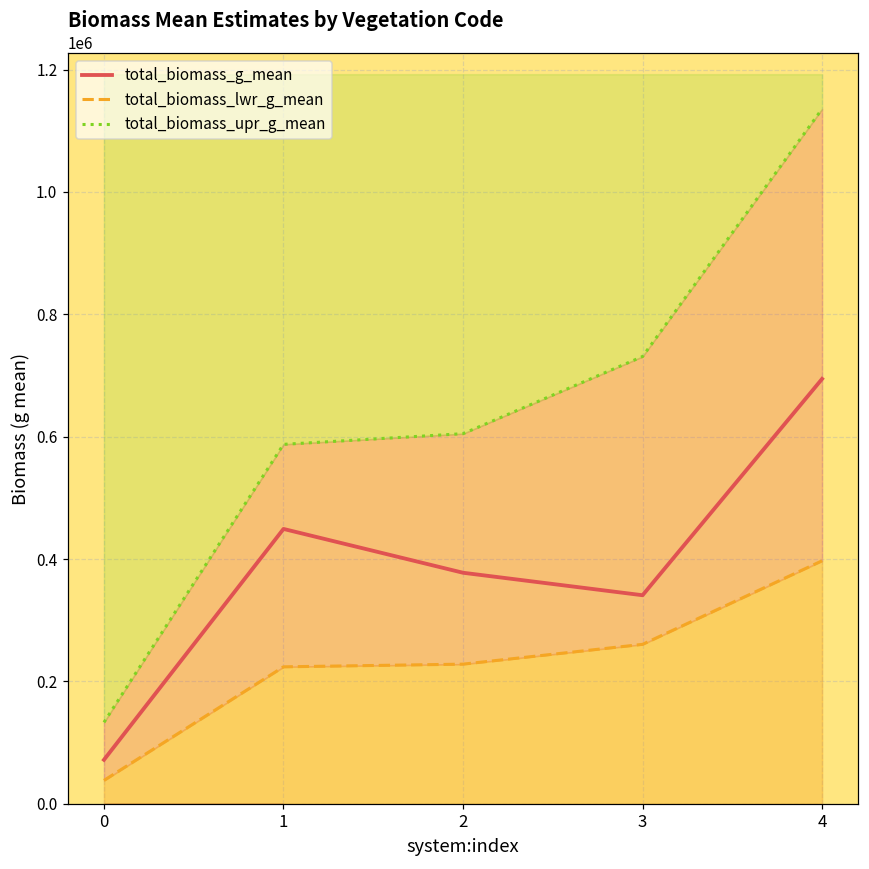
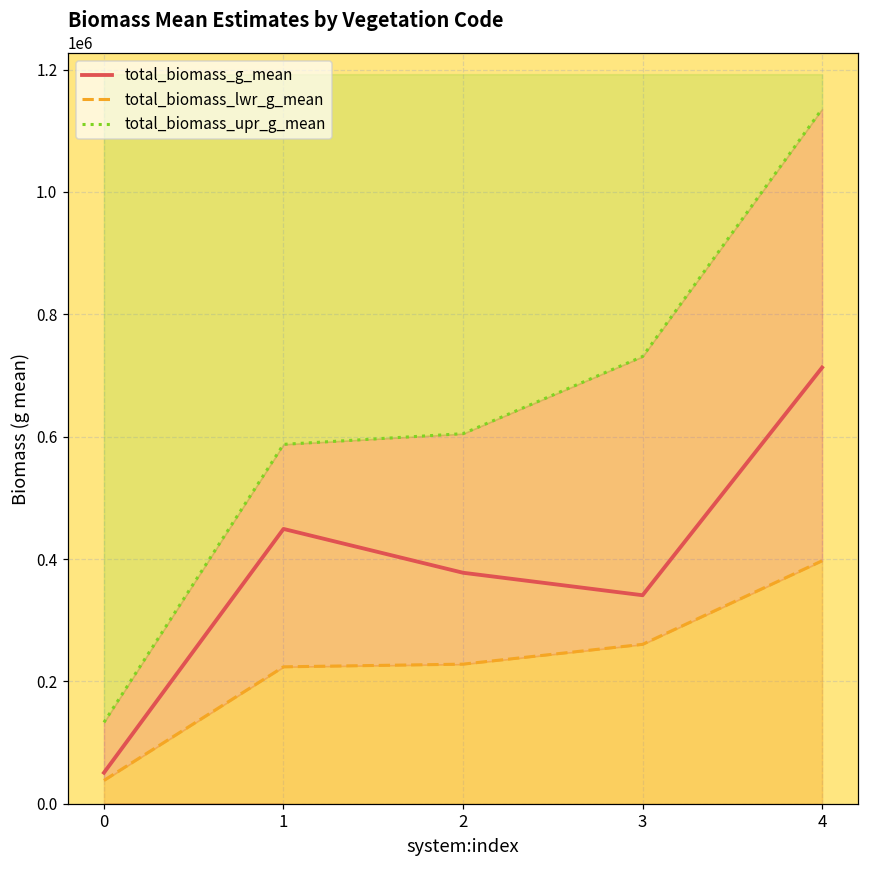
  {
    "total_biomass_g_mean": {
-     "0": 70000,
+     "0": 50000,
      "1": 450000,
      "2": 380000,
      "3": 340000,
-     "4": 690000
+     "4": 710000
    },
    "total_biomass_lwr_g_mean": {
      "0": 40000,
      "1": 220000,
      "2": 230000,
      "3": 260000,
      "4": 400000
    }
  }
